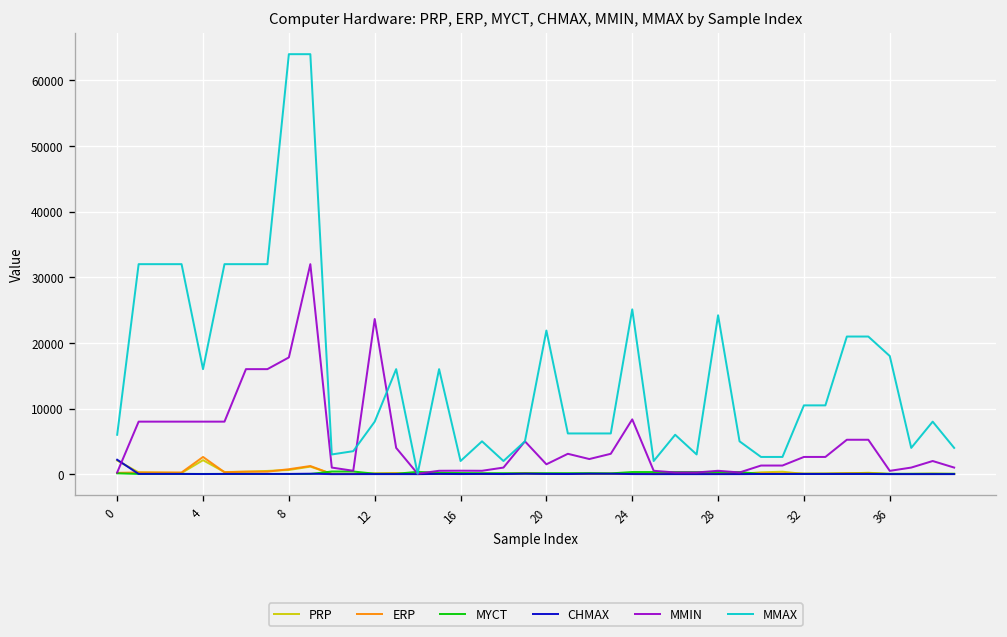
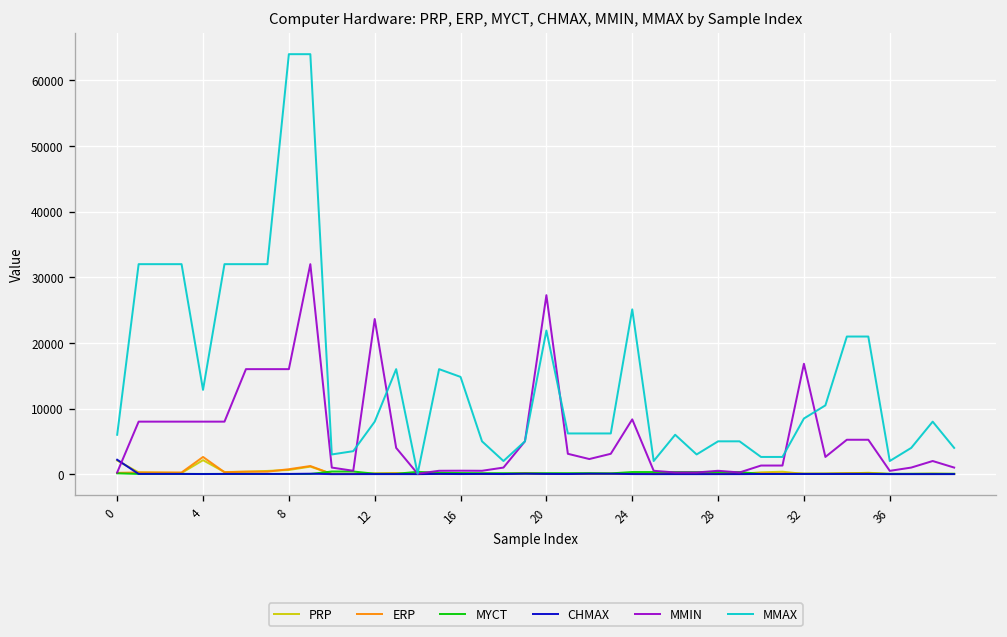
  {
    "PRP": {
      "4": 2000
    },
    "ERP": {
      "4": 3000
    },
    "MMIN": {
      "4": 8000,
-     "8": 18000,
+     "8": 16000,
      "12": 24000,
-     "20": 2000,
+     "20": 27000,
      "24": 8000,
-     "32": 3000
+     "32": 17000
    },
    "MMAX": {
      "0": 6000,
-     "4": 16000,
+     "4": 13000,
      "8": 64000,
      "12": 8000,
-     "16": 2000,
+     "16": 15000,
      "20": 22000,
      "24": 25000,
-     "28": 24000,
-     "32": 10000,
-     "36": 18000
+     "28": 5000,
+     "32": 8000,
+     "36": 2000
    }
  }
